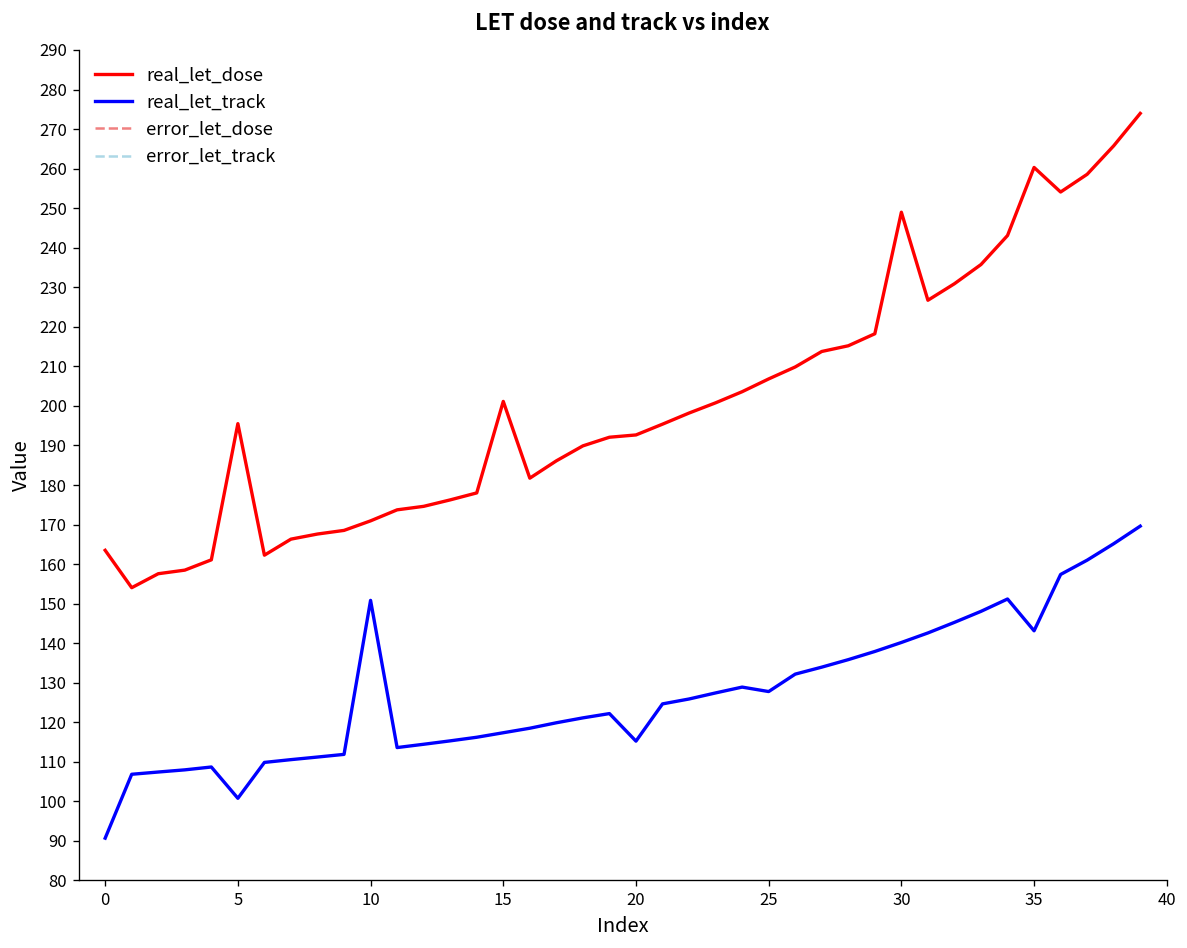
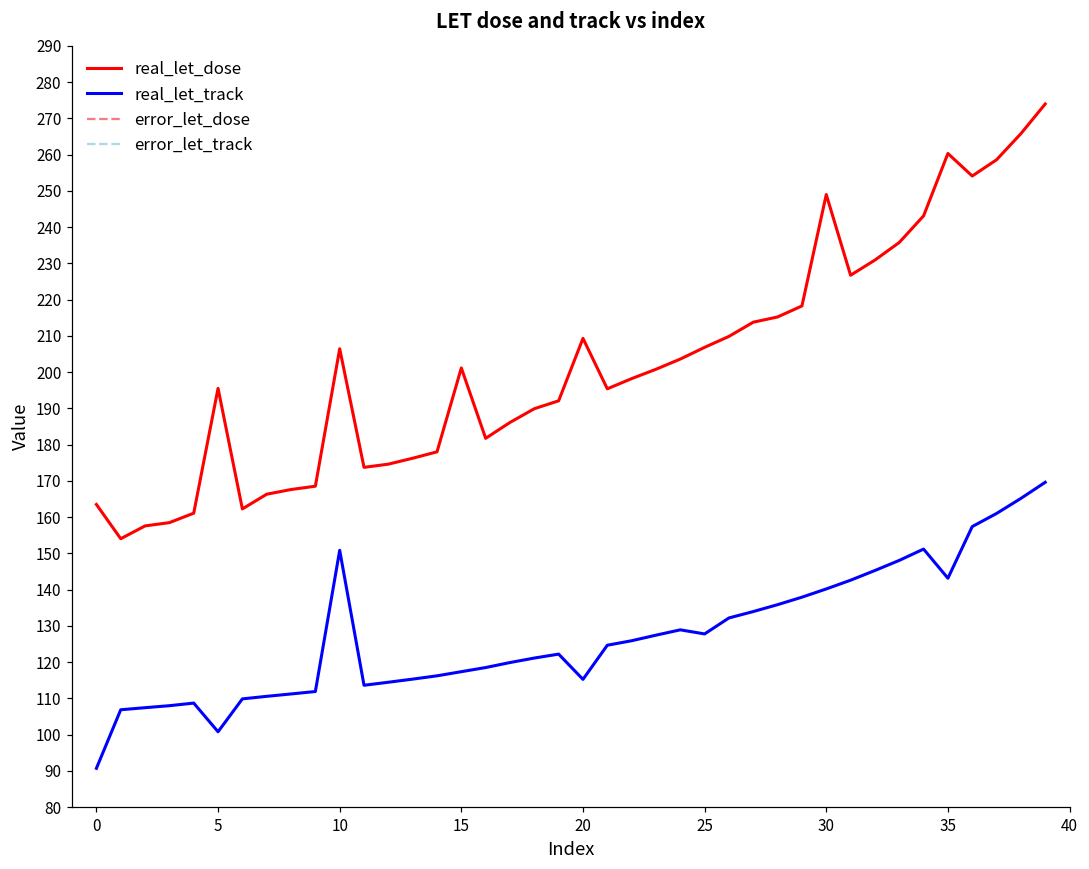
  {
    "real_let_dose": {
      "0": 163,
      "5": 196,
-     "10": 171,
+     "10": 206,
      "15": 201,
-     "20": 193,
+     "20": 209,
      "25": 207,
      "30": 249,
      "35": 260
    },
    "real_let_track": {
      "0": 91,
      "5": 101,
      "10": 151,
      "15": 117,
      "20": 115,
      "25": 128,
      "30": 140,
      "35": 143
    }
  }
